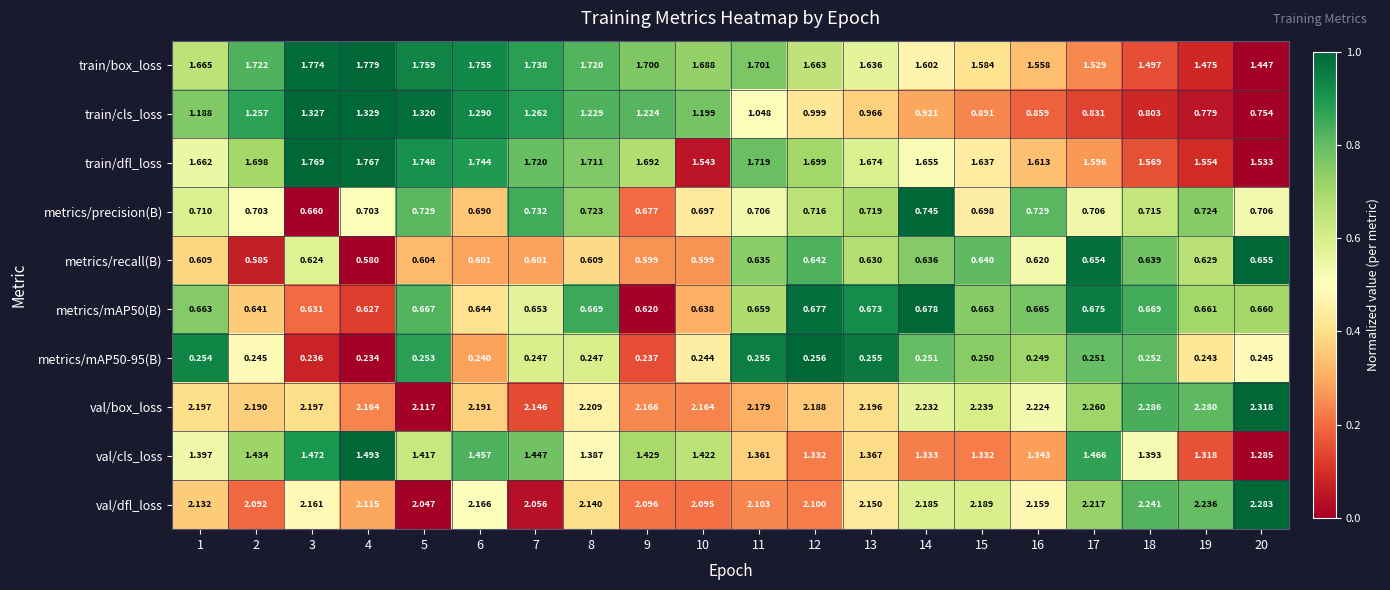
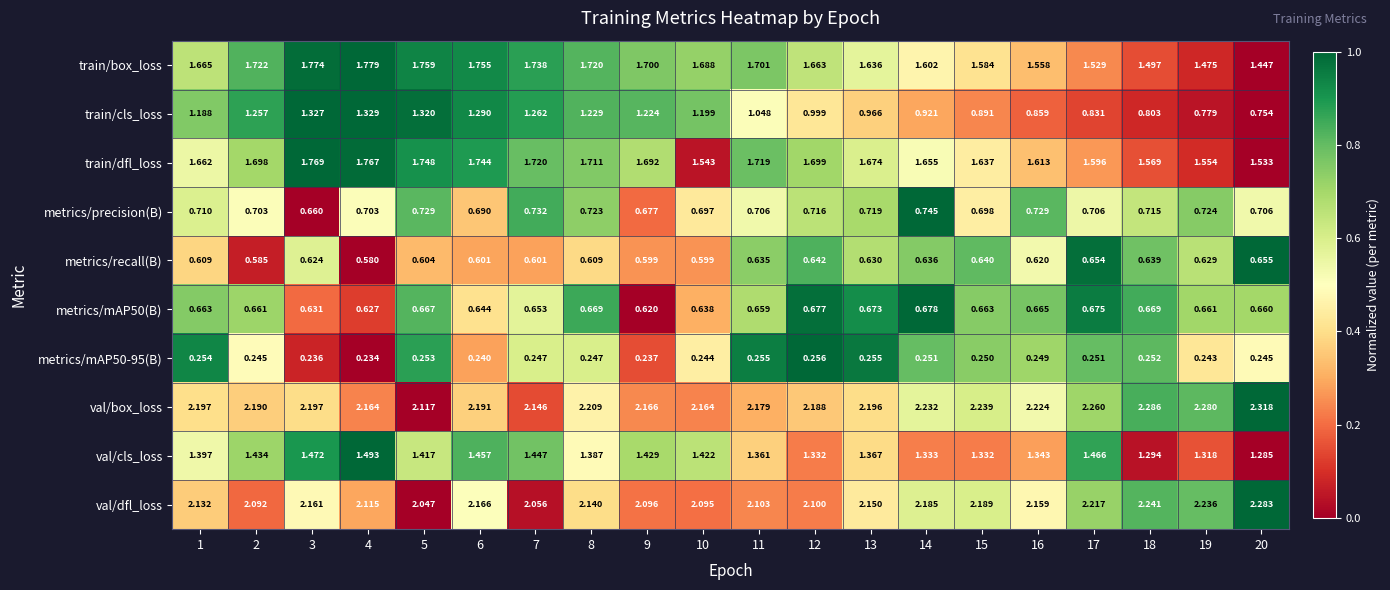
  {
    "train/box_loss": {
      "1": 1.665,
      "2": 1.722,
      "3": 1.774,
      "4": 1.779,
      "5": 1.759,
      "6": 1.755,
      "7": 1.738,
      "8": 1.720,
      "9": 1.700,
      "10": 1.688,
      "11": 1.701,
      "12": 1.663,
      "13": 1.636,
      "14": 1.602,
      "15": 1.584,
      "16": 1.558,
      "17": 1.529,
      "18": 1.497,
      "19": 1.475,
      "20": 1.447
    },
    "train/cls_loss": {
      "1": 1.188,
      "2": 1.257,
      "3": 1.327,
      "4": 1.329,
      "5": 1.320,
      "6": 1.290,
      "7": 1.262,
      "8": 1.229,
      "9": 1.224,
      "10": 1.199,
      "11": 1.048,
      "12": 0.999,
      "13": 0.966,
      "14": 0.921,
      "15": 0.891,
      "16": 0.859,
      "17": 0.831,
      "18": 0.803,
      "19": 0.779,
      "20": 0.754
    },
    "train/dfl_loss": {
      "1": 1.662,
      "2": 1.698,
      "3": 1.769,
      "4": 1.767,
      "5": 1.748,
      "6": 1.744,
      "7": 1.720,
      "8": 1.711,
      "9": 1.692,
      "10": 1.543,
      "11": 1.719,
      "12": 1.699,
      "13": 1.674,
      "14": 1.655,
      "15": 1.637,
      "16": 1.613,
      "17": 1.596,
      "18": 1.569,
      "19": 1.554,
      "20": 1.533
    },
    "metrics/precision(B)": {
      "1": 0.710,
      "2": 0.703,
      "3": 0.660,
      "4": 0.703,
      "5": 0.729,
      "6": 0.690,
      "7": 0.732,
      "8": 0.723,
      "9": 0.677,
      "10": 0.697,
      "11": 0.706,
      "12": 0.716,
      "13": 0.719,
      "14": 0.745,
      "15": 0.698,
      "16": 0.729,
      "17": 0.706,
      "18": 0.715,
      "19": 0.724,
      "20": 0.706
    },
    "metrics/recall(B)": {
      "1": 0.609,
      "2": 0.585,
      "3": 0.624,
      "4": 0.580,
      "5": 0.604,
      "6": 0.601,
      "7": 0.601,
      "8": 0.609,
      "9": 0.599,
      "10": 0.599,
      "11": 0.635,
      "12": 0.642,
      "13": 0.630,
      "14": 0.636,
      "15": 0.640,
      "16": 0.620,
      "17": 0.654,
      "18": 0.639,
      "19": 0.629,
      "20": 0.655
    },
    "metrics/mAP50(B)": {
      "1": 0.663,
-     "2": 0.641,
+     "2": 0.661,
      "3": 0.631,
      "4": 0.627,
      "5": 0.667,
      "6": 0.644,
      "7": 0.653,
      "8": 0.669,
      "9": 0.620,
      "10": 0.638,
      "11": 0.659,
      "12": 0.677,
      "13": 0.673,
      "14": 0.678,
      "15": 0.663,
      "16": 0.665,
      "17": 0.675,
      "18": 0.669,
      "19": 0.661,
      "20": 0.660
    },
    "metrics/mAP50-95(B)": {
      "1": 0.254,
      "2": 0.245,
      "3": 0.236,
      "4": 0.234,
      "5": 0.253,
      "6": 0.240,
      "7": 0.247,
      "8": 0.247,
      "9": 0.237,
      "10": 0.244,
      "11": 0.255,
      "12": 0.256,
      "13": 0.255,
      "14": 0.251,
      "15": 0.250,
      "16": 0.249,
      "17": 0.251,
      "18": 0.252,
      "19": 0.243,
      "20": 0.245
    },
    "val/box_loss": {
      "1": 2.197,
      "2": 2.190,
      "3": 2.197,
      "4": 2.164,
      "5": 2.117,
      "6": 2.191,
      "7": 2.146,
      "8": 2.209,
      "9": 2.166,
      "10": 2.164,
      "11": 2.179,
      "12": 2.188,
      "13": 2.196,
      "14": 2.232,
      "15": 2.239,
      "16": 2.224,
      "17": 2.260,
      "18": 2.286,
      "19": 2.280,
      "20": 2.318
    },
    "val/cls_loss": {
      "1": 1.397,
      "2": 1.434,
      "3": 1.472,
      "4": 1.493,
      "5": 1.417,
      "6": 1.457,
      "7": 1.447,
      "8": 1.387,
      "9": 1.429,
      "10": 1.422,
      "11": 1.361,
      "12": 1.332,
      "13": 1.367,
      "14": 1.333,
      "15": 1.332,
      "16": 1.343,
      "17": 1.466,
-     "18": 1.393,
+     "18": 1.294,
      "19": 1.318,
      "20": 1.285
    },
    "val/dfl_loss": {
      "1": 2.132,
      "2": 2.092,
      "3": 2.161,
      "4": 2.115,
      "5": 2.047,
      "6": 2.166,
      "7": 2.056,
      "8": 2.140,
      "9": 2.096,
      "10": 2.095,
      "11": 2.103,
      "12": 2.100,
      "13": 2.150,
      "14": 2.185,
      "15": 2.189,
      "16": 2.159,
      "17": 2.217,
      "18": 2.241,
      "19": 2.236,
      "20": 2.283
    }
  }
